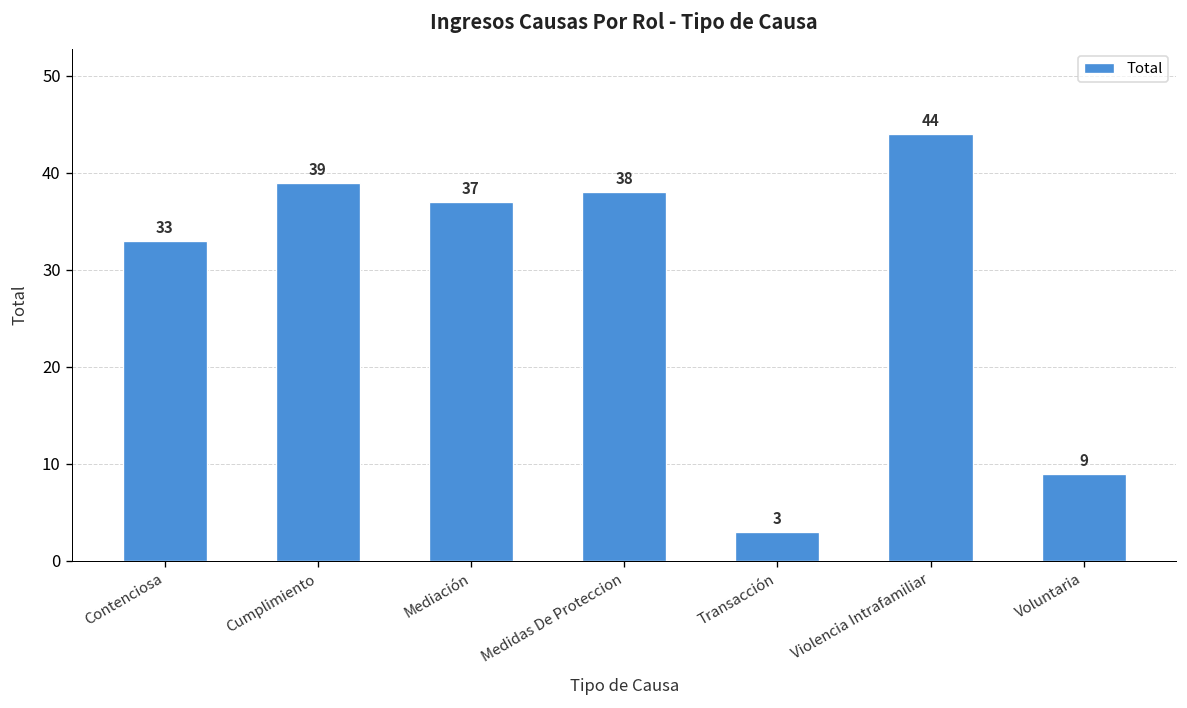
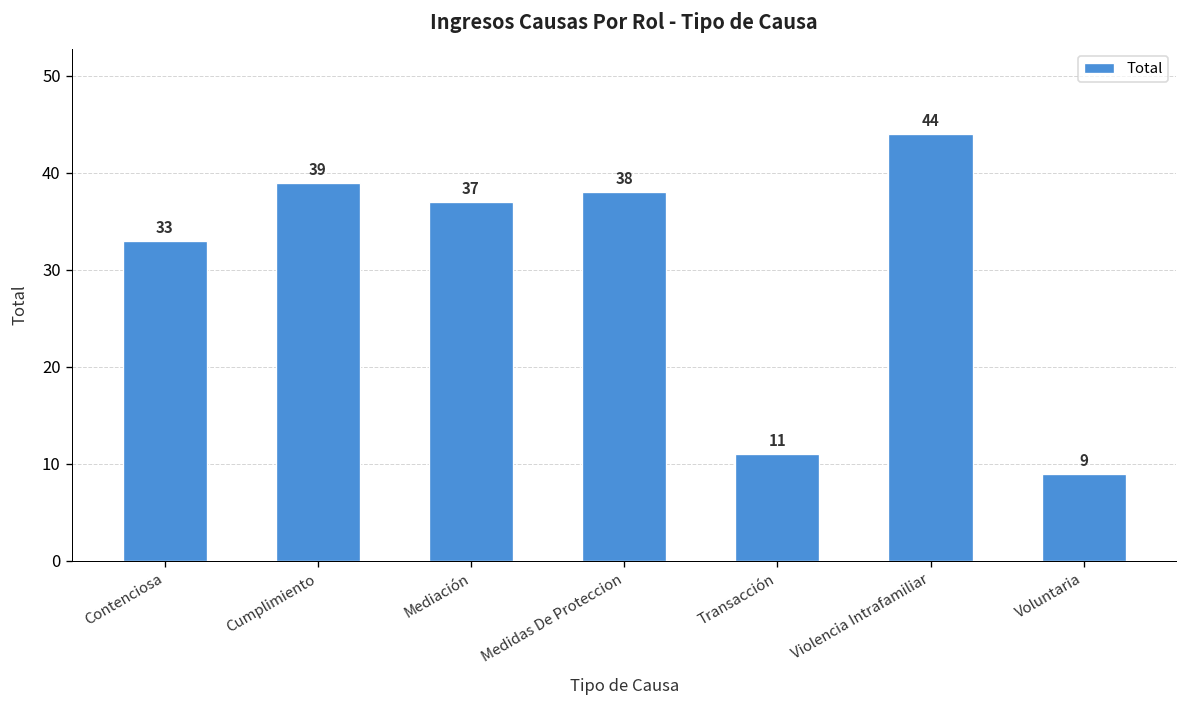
  {
    "Contenciosa": 33,
    "Cumplimiento": 39,
    "Mediación": 37,
    "Medidas De Proteccion": 38,
-   "Transacción": 3,
+   "Transacción": 11,
    "Violencia Intrafamiliar": 44,
    "Voluntaria": 9
  }
